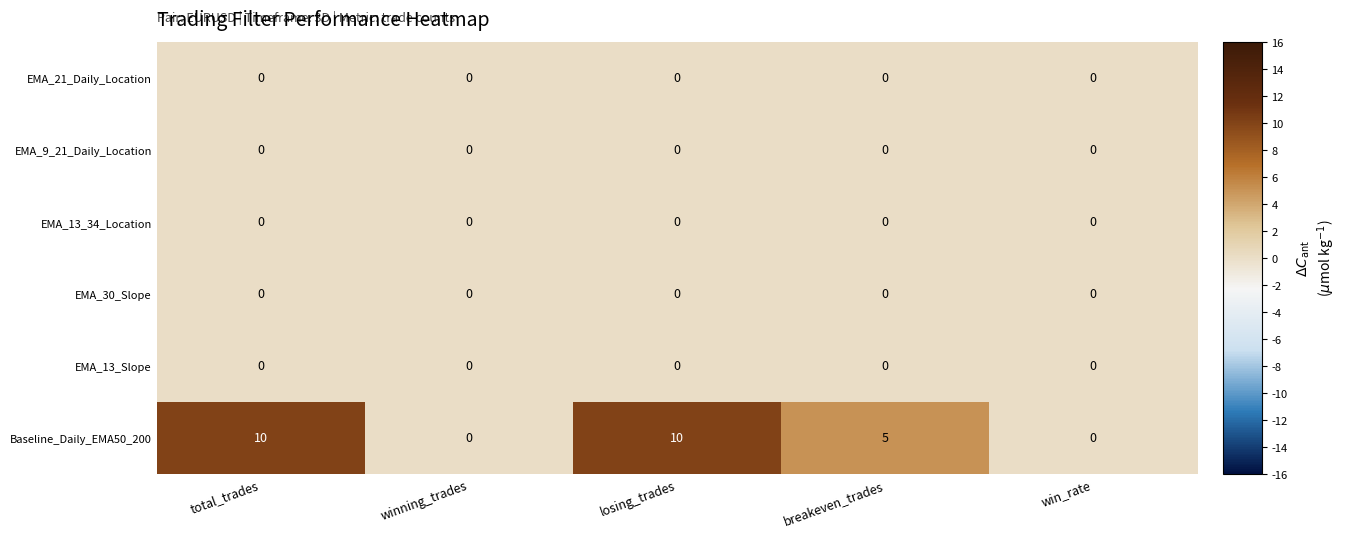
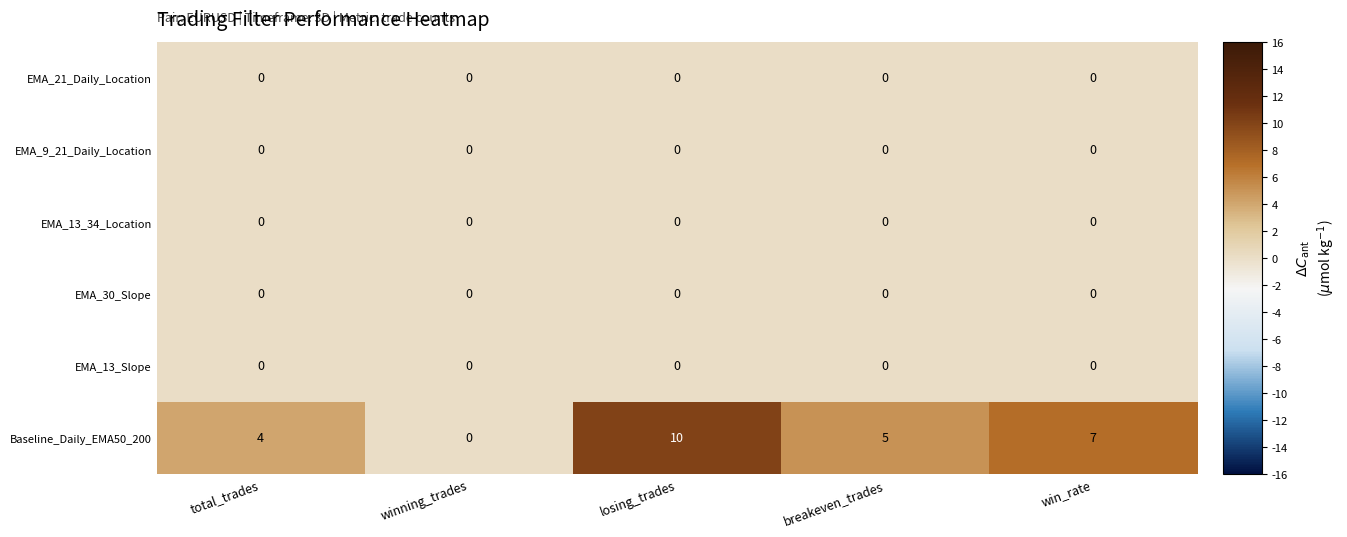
  {
    "EMA_21_Daily_Location": {
      "total_trades": 0,
      "winning_trades": 0,
      "losing_trades": 0,
      "breakeven_trades": 0,
      "win_rate": 0
    },
    "EMA_9_21_Daily_Location": {
      "total_trades": 0,
      "winning_trades": 0,
      "losing_trades": 0,
      "breakeven_trades": 0,
      "win_rate": 0
    },
    "EMA_13_34_Location": {
      "total_trades": 0,
      "winning_trades": 0,
      "losing_trades": 0,
      "breakeven_trades": 0,
      "win_rate": 0
    },
    "EMA_30_Slope": {
      "total_trades": 0,
      "winning_trades": 0,
      "losing_trades": 0,
      "breakeven_trades": 0,
      "win_rate": 0
    },
    "EMA_13_Slope": {
      "total_trades": 0,
      "winning_trades": 0,
      "losing_trades": 0,
      "breakeven_trades": 0,
      "win_rate": 0
    },
    "Baseline_Daily_EMA50_200": {
-     "total_trades": 10,
+     "total_trades": 4,
      "winning_trades": 0,
      "losing_trades": 10,
      "breakeven_trades": 5,
-     "win_rate": 0
+     "win_rate": 7
    }
  }
